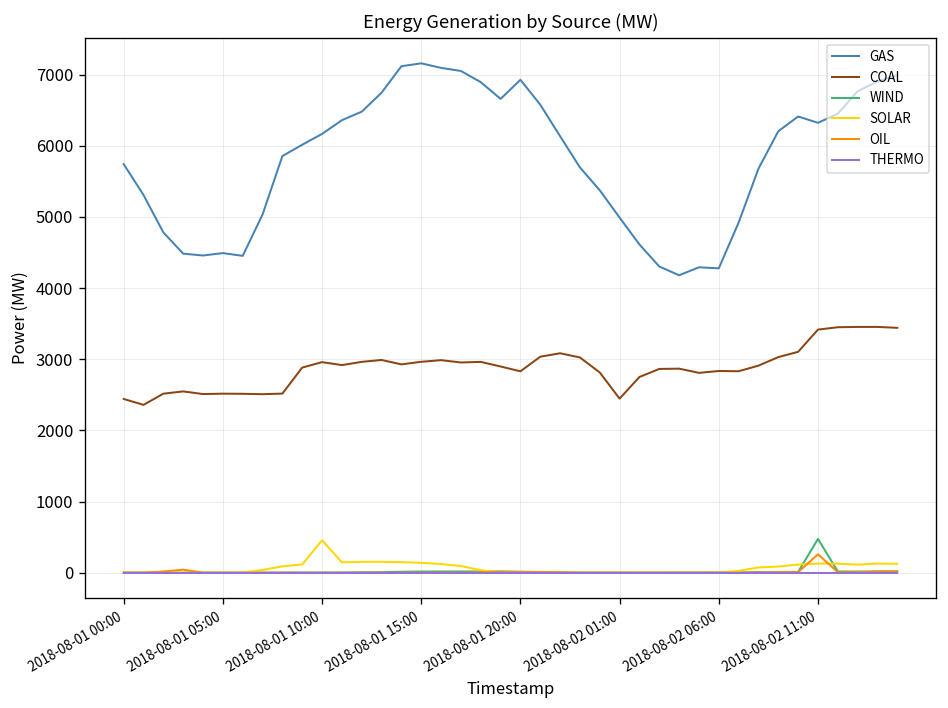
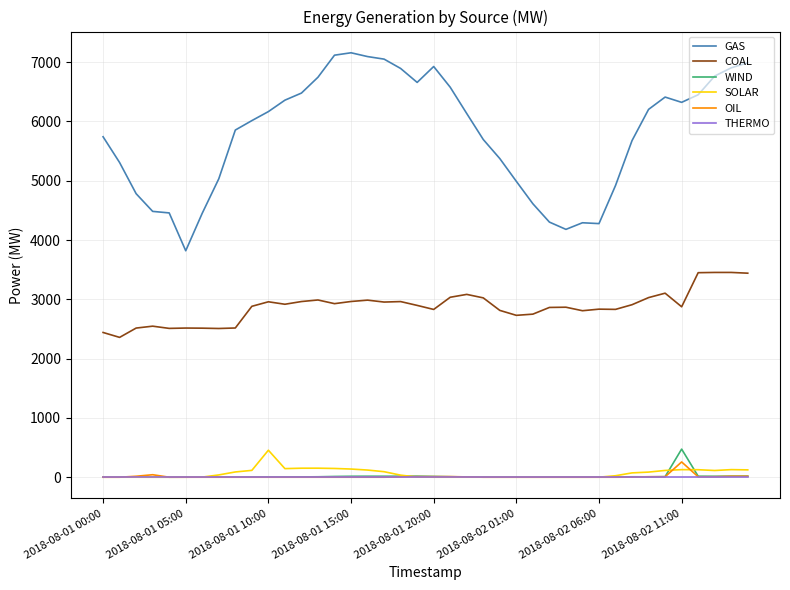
  {
    "GAS": {
      "2018-08-01 00:00": 5700,
-     "2018-08-01 05:00": 4500,
+     "2018-08-01 05:00": 3800,
      "2018-08-01 10:00": 6200,
      "2018-08-01 15:00": 7200,
      "2018-08-01 20:00": 6900,
      "2018-08-02 01:00": 5000,
      "2018-08-02 06:00": 4300,
      "2018-08-02 11:00": 6300
    },
    "COAL": {
      "2018-08-01 00:00": 2400,
      "2018-08-01 05:00": 2500,
      "2018-08-01 10:00": 3000,
      "2018-08-01 15:00": 3000,
      "2018-08-01 20:00": 2800,
-     "2018-08-02 01:00": 2400,
+     "2018-08-02 01:00": 2700,
      "2018-08-02 06:00": 2800,
-     "2018-08-02 11:00": 3400
+     "2018-08-02 11:00": 2900
    },
    "WIND": {
      "2018-08-02 11:00": 500
    },
    "SOLAR": {
      "2018-08-01 10:00": 500,
      "2018-08-01 15:00": 100,
      "2018-08-02 11:00": 100
    },
    "OIL": {
      "2018-08-02 11:00": 300
    },
    "THERMO": {
      "2018-08-02 11:00": 0
    }
  }
